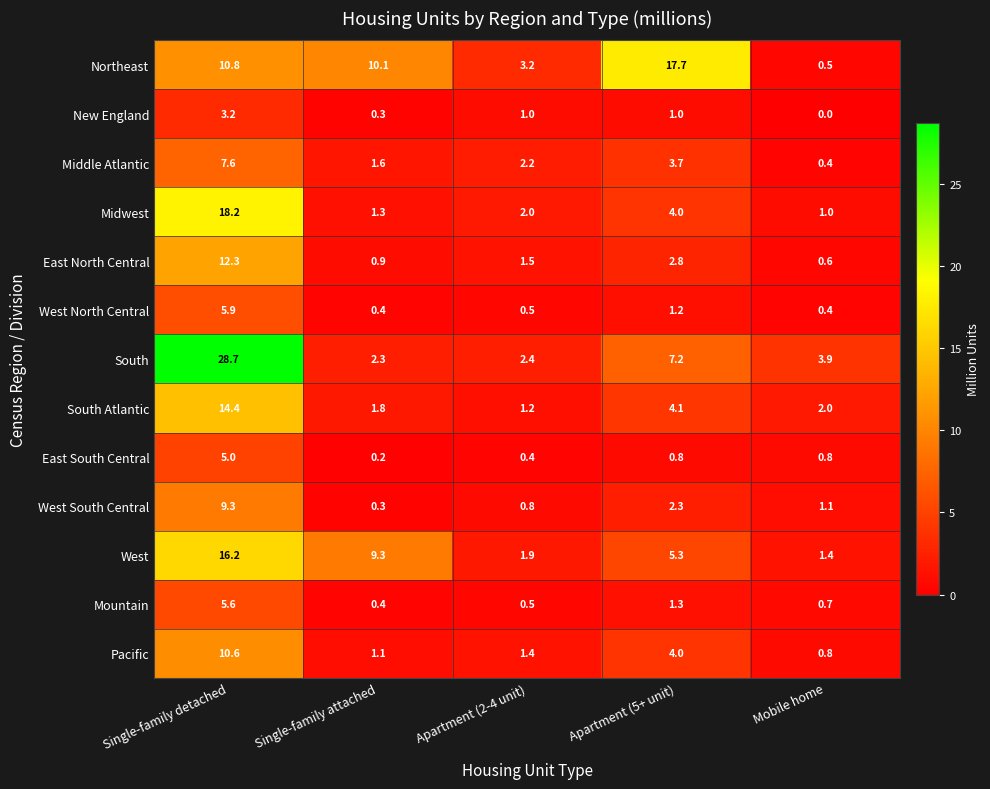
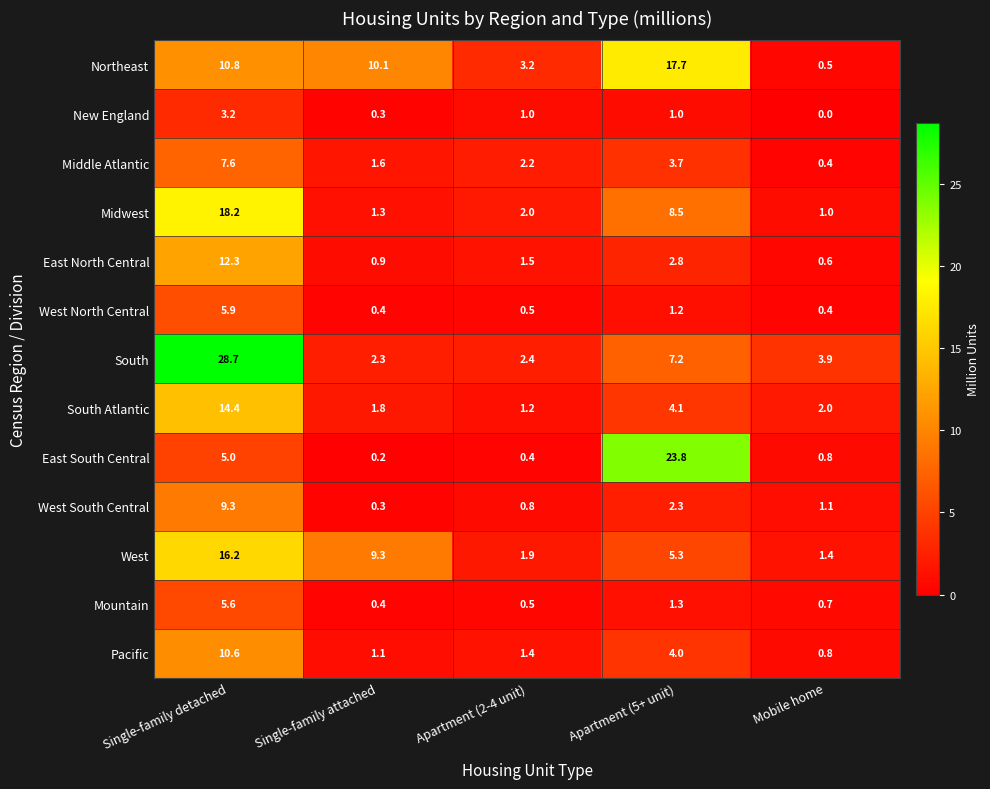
  {
    "Northeast": {
      "Single-family detached": 10.8,
      "Single-family attached": 10.1,
      "Apartment (2-4 unit)": 3.2,
      "Apartment (5+ unit)": 17.7,
      "Mobile home": 0.5
    },
    "New England": {
      "Single-family detached": 3.2,
      "Single-family attached": 0.3,
      "Apartment (2-4 unit)": 1.0,
      "Apartment (5+ unit)": 1.0,
      "Mobile home": 0.0
    },
    "Middle Atlantic": {
      "Single-family detached": 7.6,
      "Single-family attached": 1.6,
      "Apartment (2-4 unit)": 2.2,
      "Apartment (5+ unit)": 3.7,
      "Mobile home": 0.4
    },
    "Midwest": {
      "Single-family detached": 18.2,
      "Single-family attached": 1.3,
      "Apartment (2-4 unit)": 2.0,
-     "Apartment (5+ unit)": 4.0,
+     "Apartment (5+ unit)": 8.5,
      "Mobile home": 1.0
    },
    "East North Central": {
      "Single-family detached": 12.3,
      "Single-family attached": 0.9,
      "Apartment (2-4 unit)": 1.5,
      "Apartment (5+ unit)": 2.8,
      "Mobile home": 0.6
    },
    "West North Central": {
      "Single-family detached": 5.9,
      "Single-family attached": 0.4,
      "Apartment (2-4 unit)": 0.5,
      "Apartment (5+ unit)": 1.2,
      "Mobile home": 0.4
    },
    "South": {
      "Single-family detached": 28.7,
      "Single-family attached": 2.3,
      "Apartment (2-4 unit)": 2.4,
      "Apartment (5+ unit)": 7.2,
      "Mobile home": 3.9
    },
    "South Atlantic": {
      "Single-family detached": 14.4,
      "Single-family attached": 1.8,
      "Apartment (2-4 unit)": 1.2,
      "Apartment (5+ unit)": 4.1,
      "Mobile home": 2.0
    },
    "East South Central": {
      "Single-family detached": 5.0,
      "Single-family attached": 0.2,
      "Apartment (2-4 unit)": 0.4,
-     "Apartment (5+ unit)": 0.8,
+     "Apartment (5+ unit)": 23.8,
      "Mobile home": 0.8
    },
    "West South Central": {
      "Single-family detached": 9.3,
      "Single-family attached": 0.3,
      "Apartment (2-4 unit)": 0.8,
      "Apartment (5+ unit)": 2.3,
      "Mobile home": 1.1
    },
    "West": {
      "Single-family detached": 16.2,
      "Single-family attached": 9.3,
      "Apartment (2-4 unit)": 1.9,
      "Apartment (5+ unit)": 5.3,
      "Mobile home": 1.4
    },
    "Mountain": {
      "Single-family detached": 5.6,
      "Single-family attached": 0.4,
      "Apartment (2-4 unit)": 0.5,
      "Apartment (5+ unit)": 1.3,
      "Mobile home": 0.7
    },
    "Pacific": {
      "Single-family detached": 10.6,
      "Single-family attached": 1.1,
      "Apartment (2-4 unit)": 1.4,
      "Apartment (5+ unit)": 4.0,
      "Mobile home": 0.8
    }
  }
